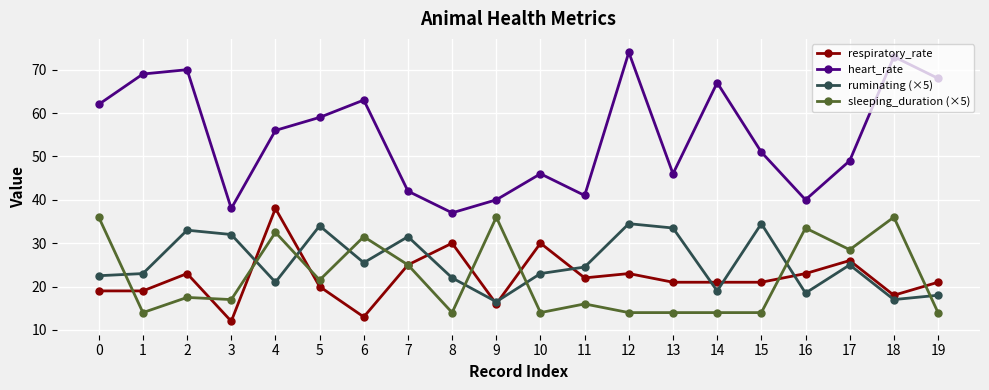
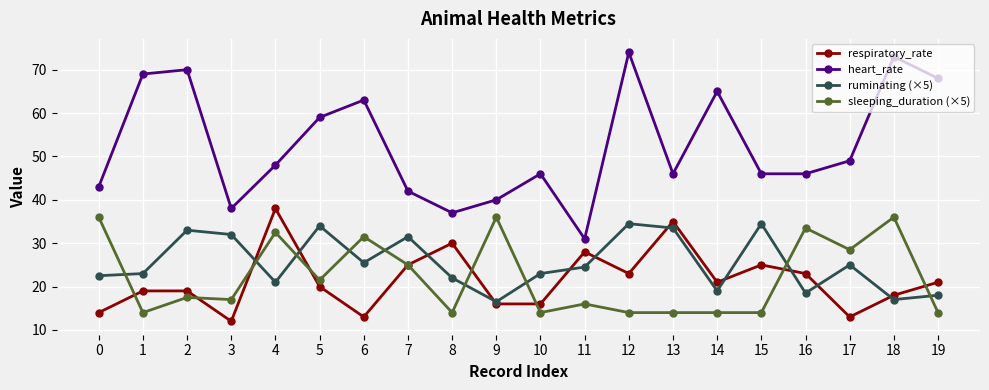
  {
    "respiratory_rate": {
-     "0": 19,
+     "0": 14,
      "1": 19,
-     "2": 23,
+     "2": 19,
      "3": 12,
      "4": 38,
      "5": 20,
      "6": 13,
      "8": 30,
-     "10": 30,
-     "11": 22,
+     "10": 16,
+     "11": 28,
      "12": 23,
-     "13": 21,
+     "13": 35,
      "14": 21,
-     "15": 21,
+     "15": 25,
      "16": 23,
-     "17": 26,
+     "17": 13,
      "18": 18,
      "19": 21
    },
    "heart_rate": {
-     "0": 62,
+     "0": 43,
      "1": 69,
      "2": 70,
      "3": 38,
-     "4": 56,
+     "4": 48,
      "5": 59,
      "6": 63,
      "7": 42,
      "8": 37,
      "9": 40,
      "10": 46,
-     "11": 41,
+     "11": 31,
      "12": 74,
      "13": 46,
-     "14": 67,
-     "15": 51,
-     "16": 40,
+     "14": 65,
+     "15": 46,
+     "16": 46,
      "17": 49
    }
  }
